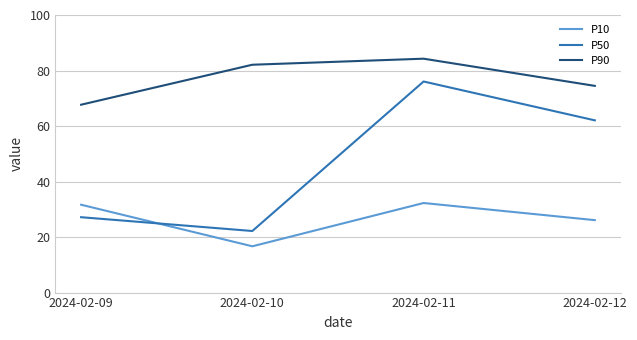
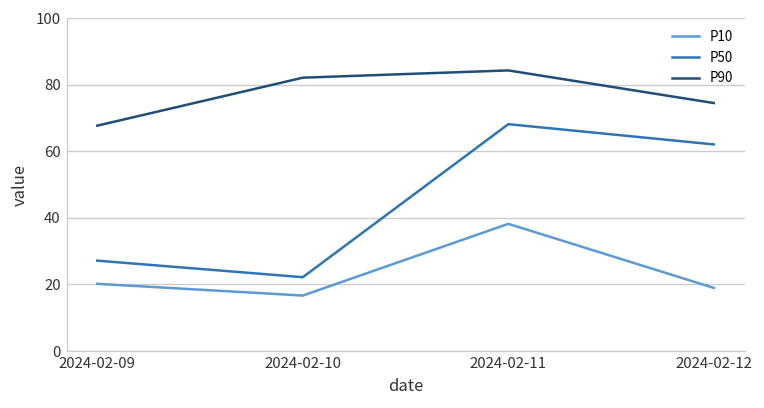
  {
    "P10": {
-     "2024-02-09": 32,
+     "2024-02-09": 20,
      "2024-02-10": 17,
-     "2024-02-11": 32,
-     "2024-02-12": 26
+     "2024-02-11": 38,
+     "2024-02-12": 19
    },
    "P50": {
      "2024-02-09": 27,
      "2024-02-10": 22,
-     "2024-02-11": 76,
+     "2024-02-11": 68,
      "2024-02-12": 62
    },
    "P90": {
      "2024-02-09": 68,
      "2024-02-10": 82,
      "2024-02-11": 84,
      "2024-02-12": 74
    }
  }
